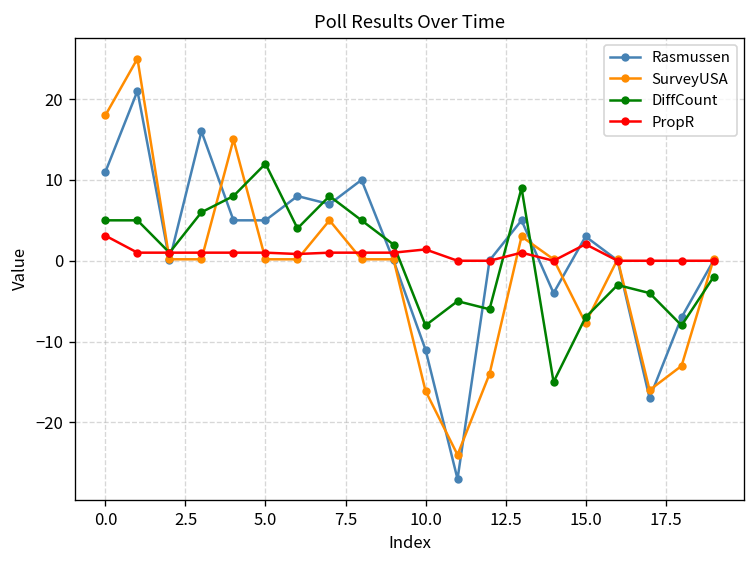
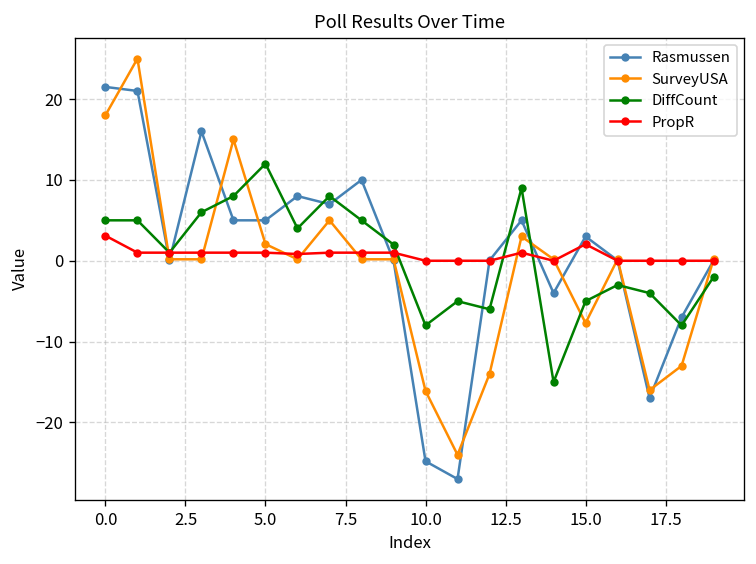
  {
    "Rasmussen": {
-     "0.0": 11,
+     "0.0": 22,
      "5.0": 5,
-     "10.0": -11,
+     "10.0": -25,
      "15.0": 3
    },
    "SurveyUSA": {
      "0.0": 18,
-     "5.0": 0,
+     "5.0": 2,
      "10.0": -16,
      "15.0": -8
    },
    "DiffCount": {
      "0.0": 5,
      "5.0": 12,
      "10.0": -8,
-     "15.0": -7
+     "15.0": -5
    },
    "PropR": {
      "0.0": 3,
      "5.0": 1,
-     "10.0": 1,
+     "10.0": 0,
      "15.0": 2
    }
  }
